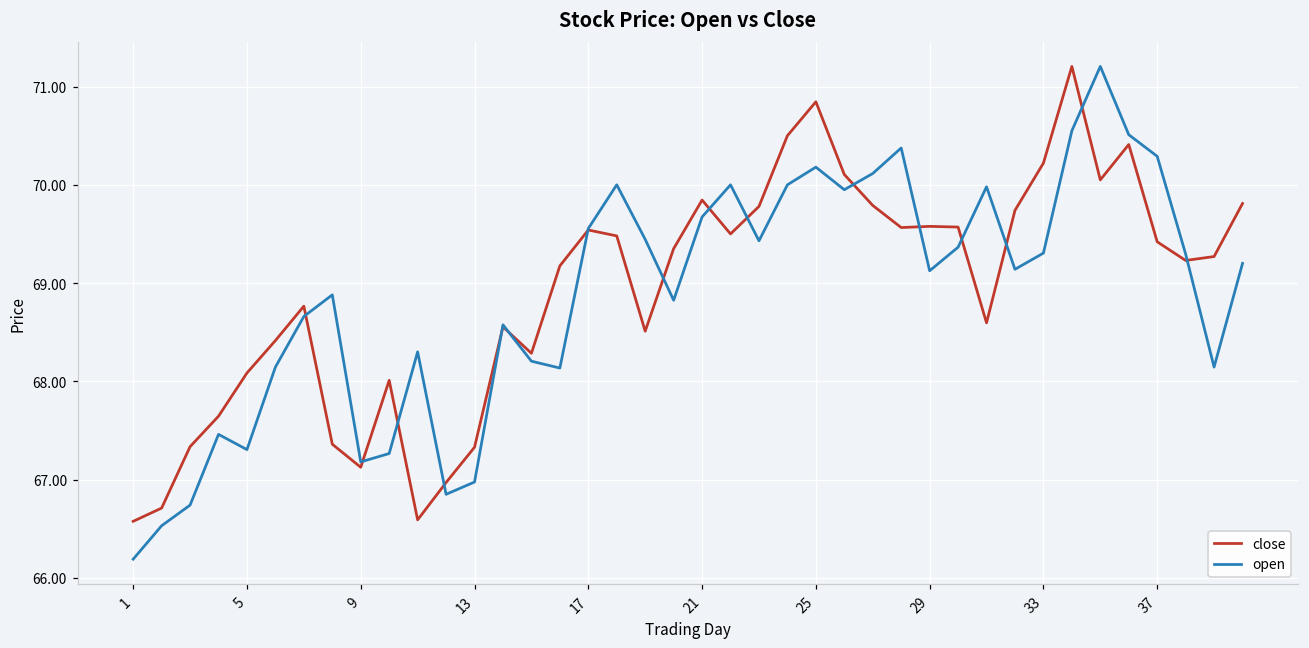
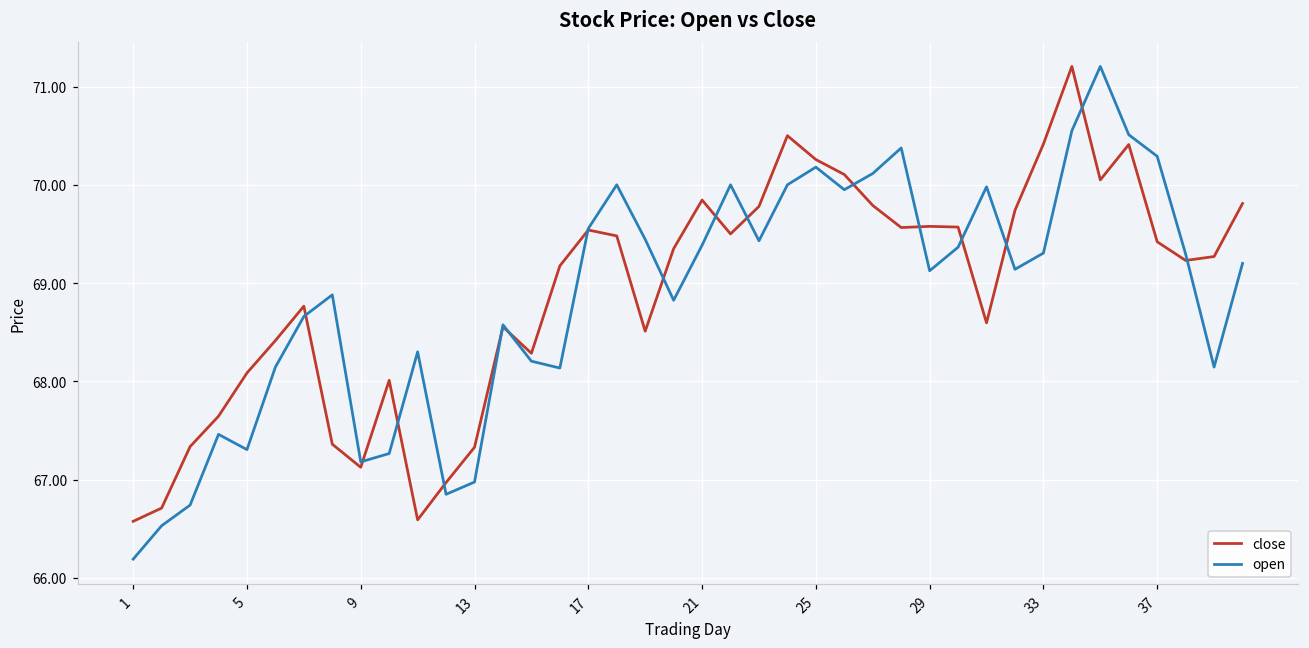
  {
    "close": {
      "1": 66.6,
      "5": 68.1,
      "9": 67.1,
      "13": 67.3,
      "21": 69.8,
-     "25": 70.8,
+     "25": 70.3,
      "29": 69.6,
-     "33": 70.2,
+     "33": 70.4,
      "37": 69.4
    },
    "open": {
      "1": 66.2,
      "5": 67.3,
      "9": 67.2,
      "13": 67.0,
-     "21": 69.7,
+     "21": 69.4,
      "25": 70.2,
      "29": 69.1,
      "33": 69.3,
      "37": 70.3
    }
  }
